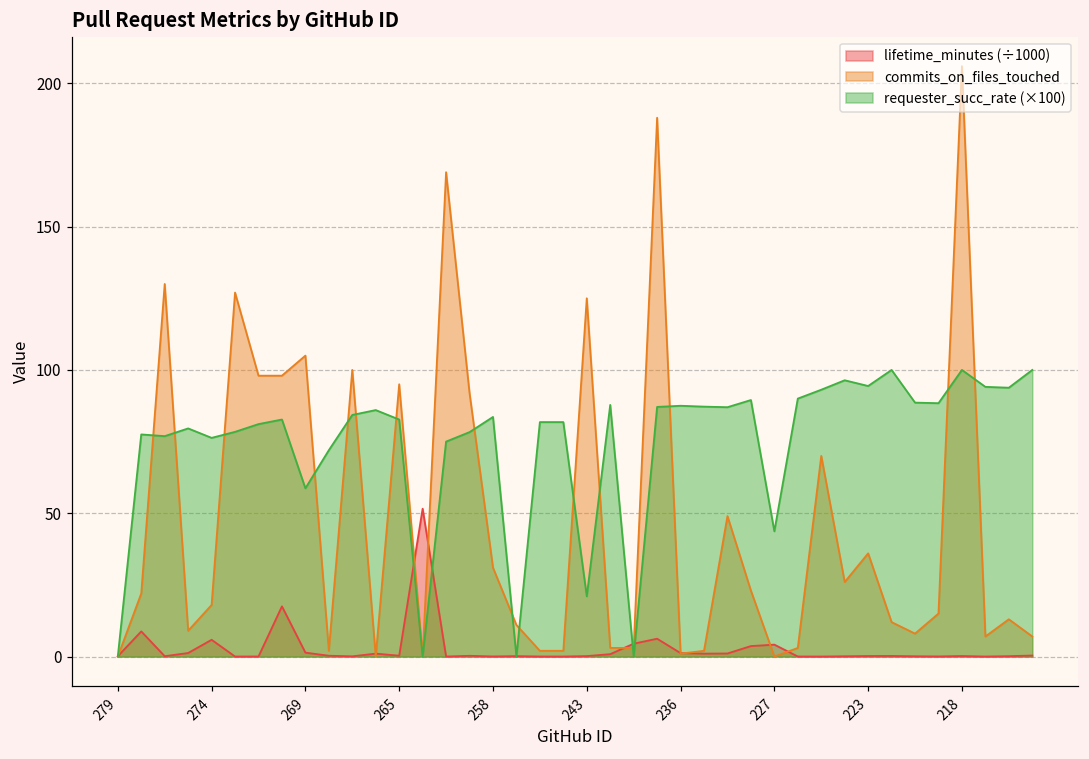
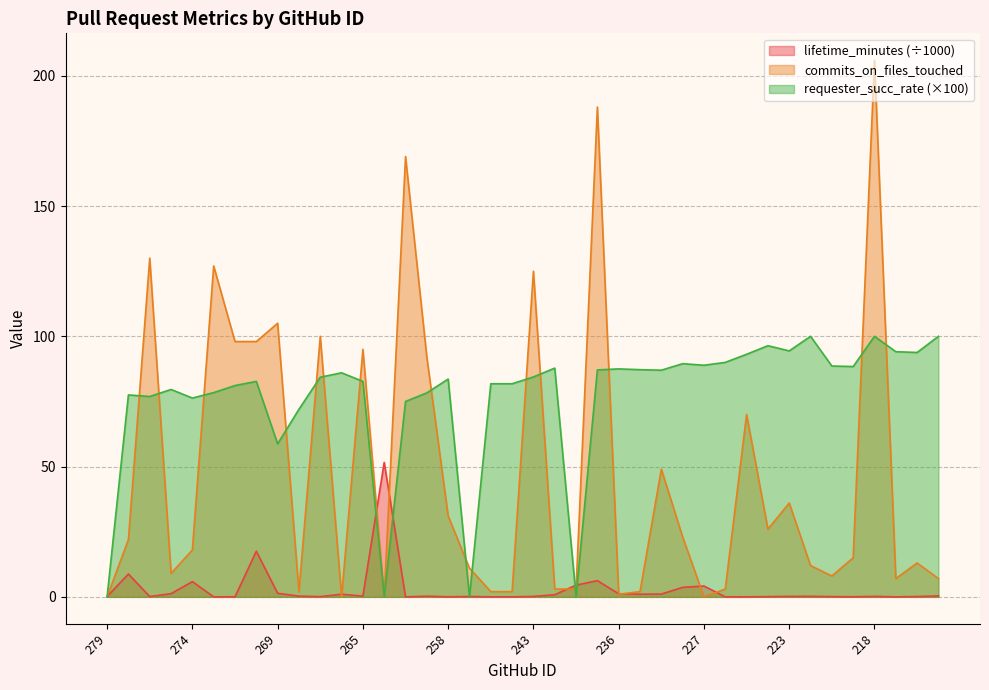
  {
    "requester_succ_rate (×100)": {
      "274": 76,
      "269": 59,
      "265": 83,
      "258": 84,
-     "243": 21,
+     "243": 84,
      "236": 88,
-     "227": 44,
+     "227": 89,
      "223": 94,
      "218": 100
    }
  }
